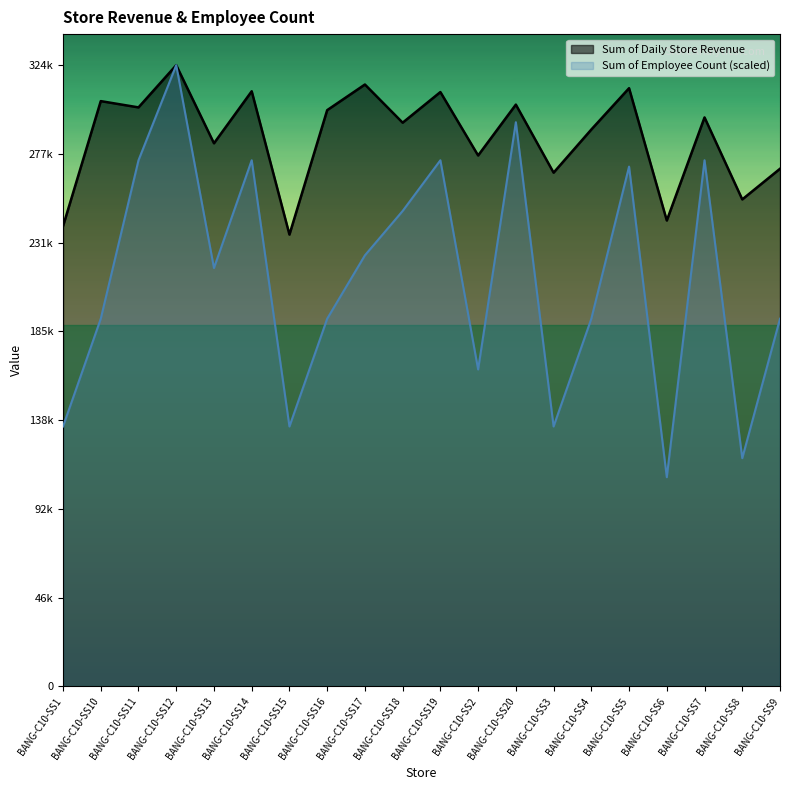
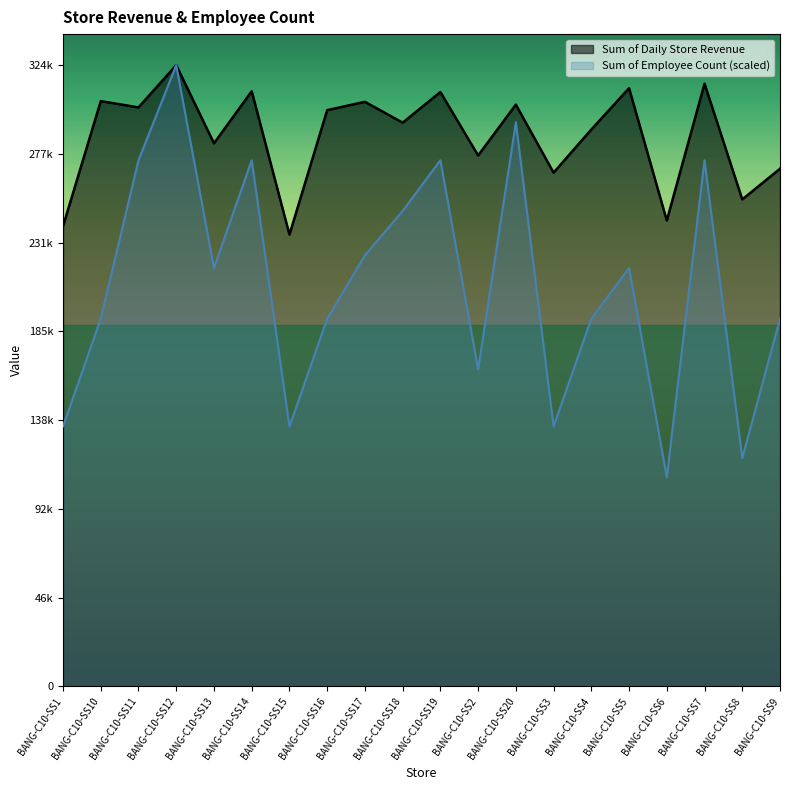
  {
    "Sum of Daily Store Revenue": {
      "BANG-C10-SS1": 240000,
      "BANG-C10-SS10": 305000,
      "BANG-C10-SS11": 302000,
      "BANG-C10-SS13": 283000,
      "BANG-C10-SS14": 310000,
      "BANG-C10-SS15": 236000,
      "BANG-C10-SS16": 301000,
-     "BANG-C10-SS17": 314000,
+     "BANG-C10-SS17": 305000,
      "BANG-C10-SS18": 294000,
      "BANG-C10-SS19": 310000,
      "BANG-C10-SS2": 277000,
      "BANG-C10-SS20": 303000,
      "BANG-C10-SS3": 268000,
      "BANG-C10-SS4": 290000,
      "BANG-C10-SS5": 312000,
      "BANG-C10-SS6": 243000,
-     "BANG-C10-SS7": 297000,
+     "BANG-C10-SS7": 314000,
      "BANG-C10-SS8": 254000,
      "BANG-C10-SS9": 270000
    },
    "Sum of Employee Count (scaled)": {
      "BANG-C10-SS10": 192000,
      "BANG-C10-SS11": 274000,
      "BANG-C10-SS13": 218000,
      "BANG-C10-SS14": 274000,
      "BANG-C10-SS16": 192000,
      "BANG-C10-SS17": 225000,
      "BANG-C10-SS18": 248000,
      "BANG-C10-SS19": 274000,
      "BANG-C10-SS20": 294000,
      "BANG-C10-SS4": 192000,
-     "BANG-C10-SS5": 271000,
+     "BANG-C10-SS5": 218000,
      "BANG-C10-SS7": 274000,
      "BANG-C10-SS9": 192000
    }
  }
